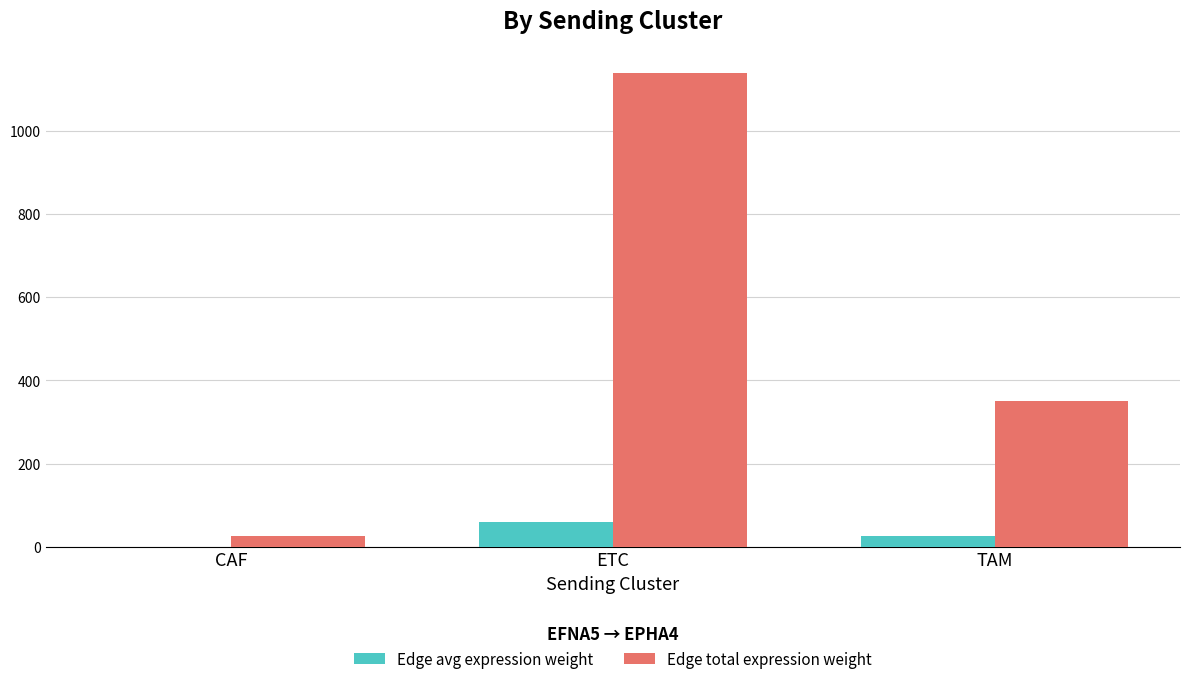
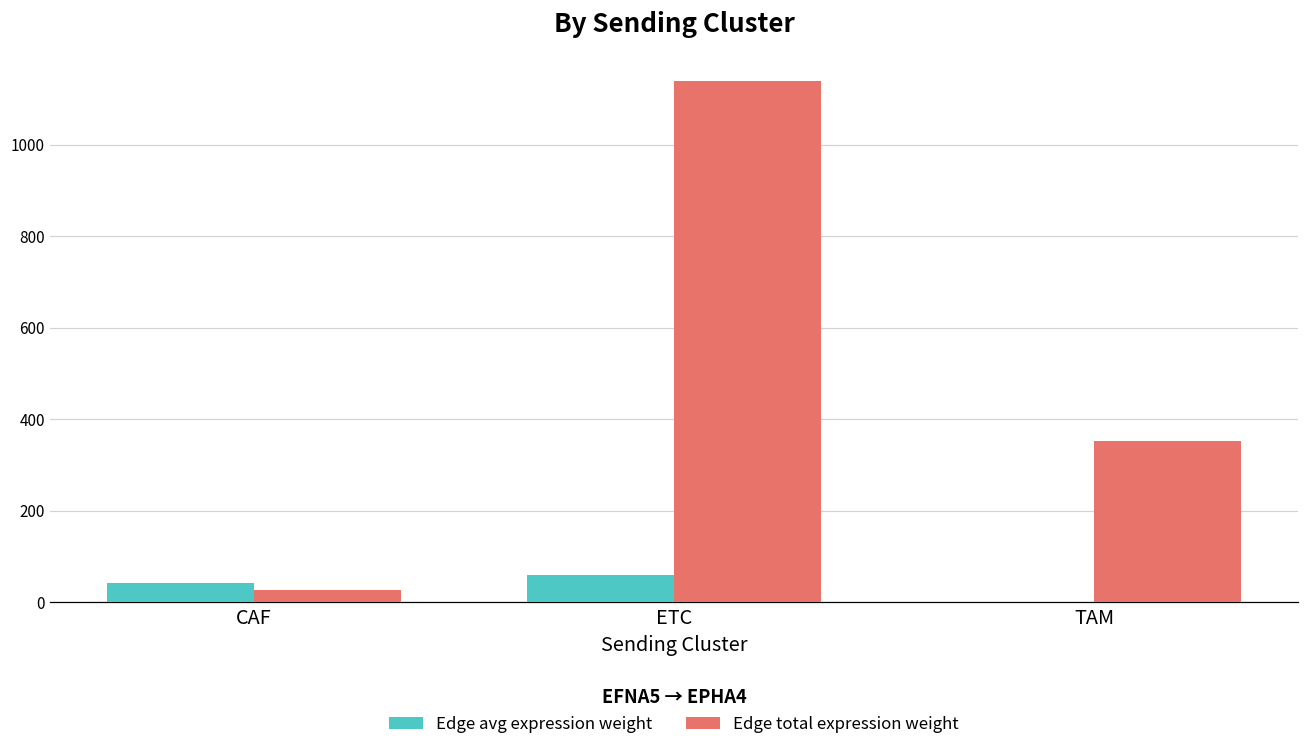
  {
    "Edge avg expression weight": {
-     "CAF": 0,
+     "CAF": 40,
      "ETC": 60,
-     "TAM": 30
+     "TAM": 0
    },
    "Edge total expression weight": {
      "CAF": 30,
      "ETC": 1140,
      "TAM": 350
    }
  }
